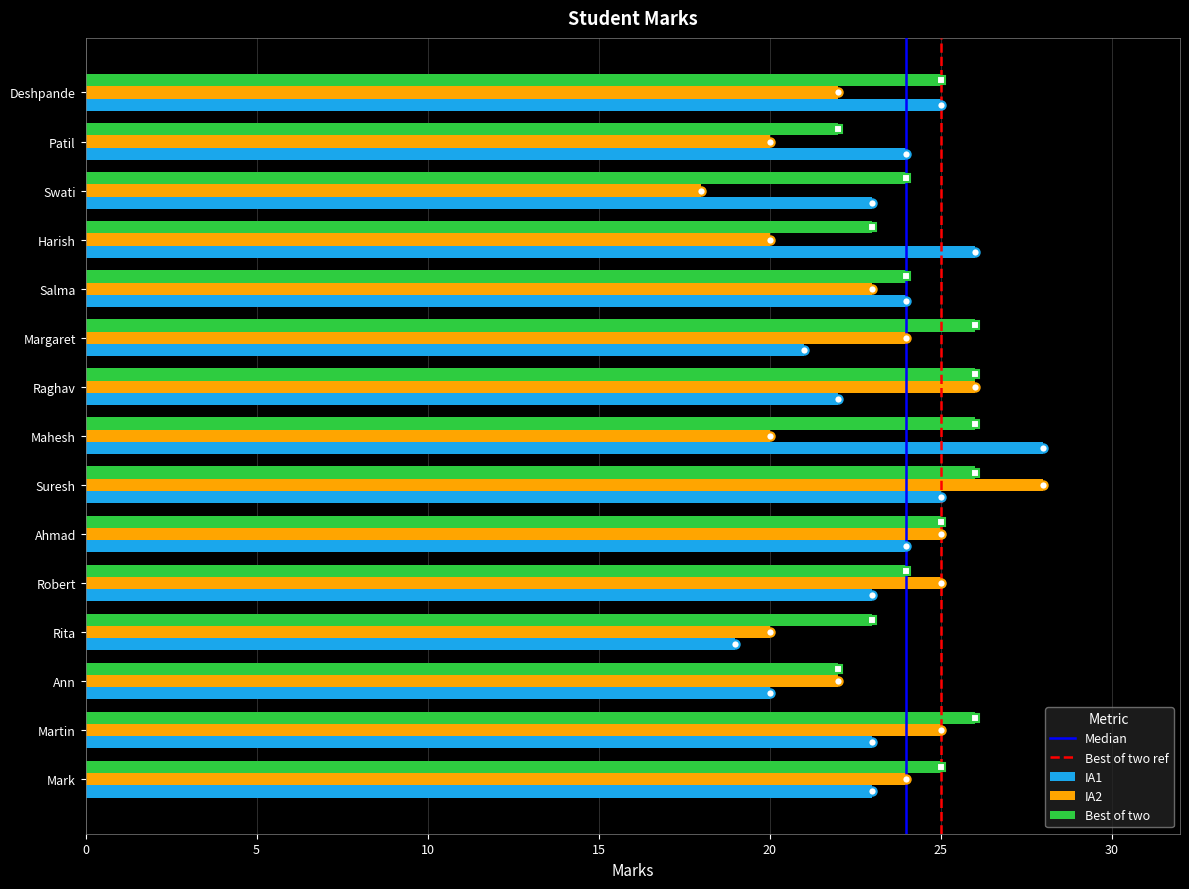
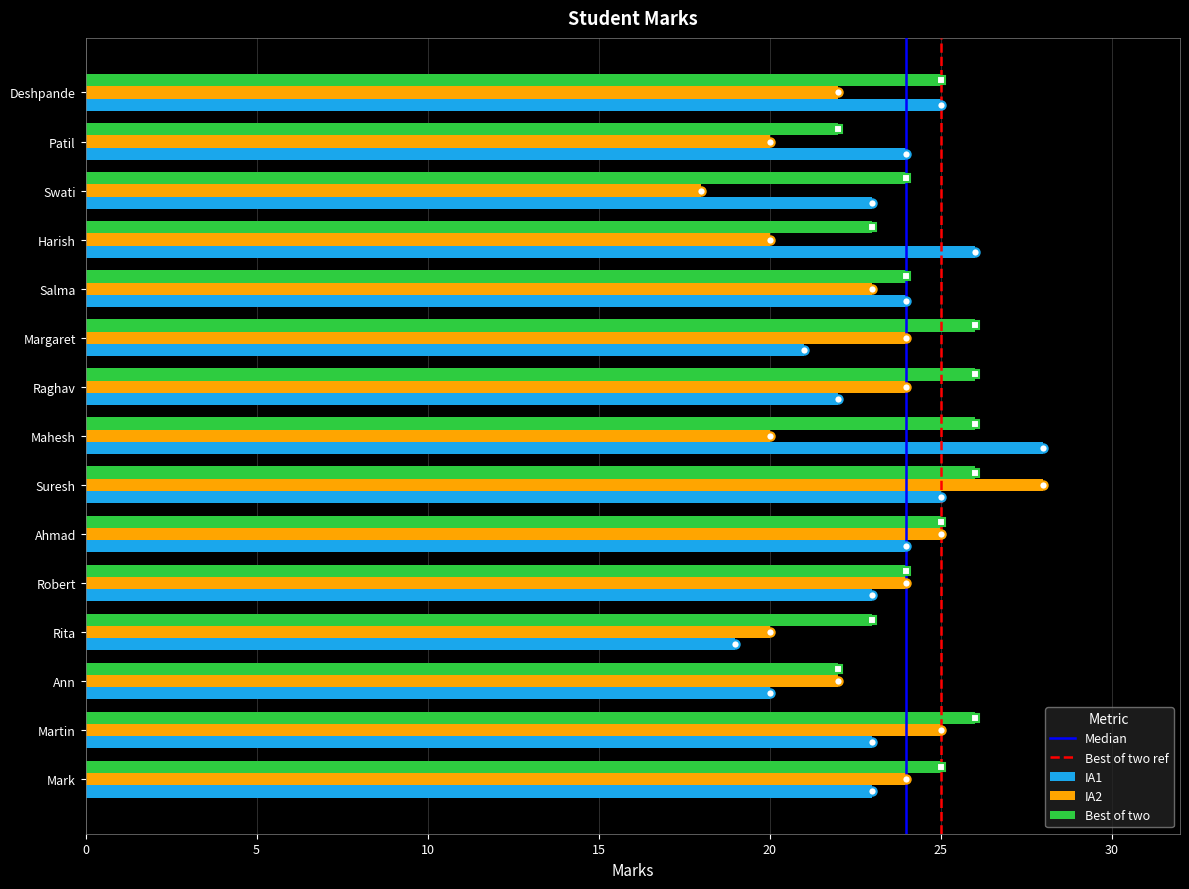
  {
    "IA1": {
      "Deshpande": 25,
      "Patil": 24,
      "Swati": 23,
      "Harish": 26,
      "Salma": 24,
      "Margaret": 21,
      "Raghav": 22,
      "Mahesh": 28,
      "Suresh": 25,
      "Ahmad": 24,
      "Robert": 23,
      "Rita": 19,
      "Ann": 20,
      "Martin": 23,
      "Mark": 23
    },
    "IA2": {
      "Deshpande": 22,
      "Patil": 20,
      "Swati": 18,
      "Harish": 20,
      "Salma": 23,
      "Margaret": 24,
-     "Raghav": 26,
+     "Raghav": 24,
      "Mahesh": 20,
      "Suresh": 28,
      "Ahmad": 25,
-     "Robert": 25,
+     "Robert": 24,
      "Rita": 20,
      "Ann": 22,
      "Martin": 25,
      "Mark": 24
    },
    "Best of two": {
      "Deshpande": 25,
      "Patil": 22,
      "Swati": 24,
      "Harish": 23,
      "Salma": 24,
      "Margaret": 26,
      "Raghav": 26,
      "Mahesh": 26,
      "Suresh": 26,
      "Ahmad": 25,
      "Robert": 24,
      "Rita": 23,
      "Ann": 22,
      "Martin": 26,
      "Mark": 25
    }
  }
